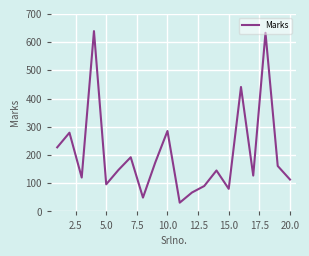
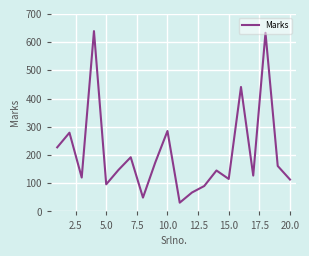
  {
    "5.0": 100,
    "10.0": 290,
-   "15.0": 80,
+   "15.0": 120,
    "20.0": 110
  }
